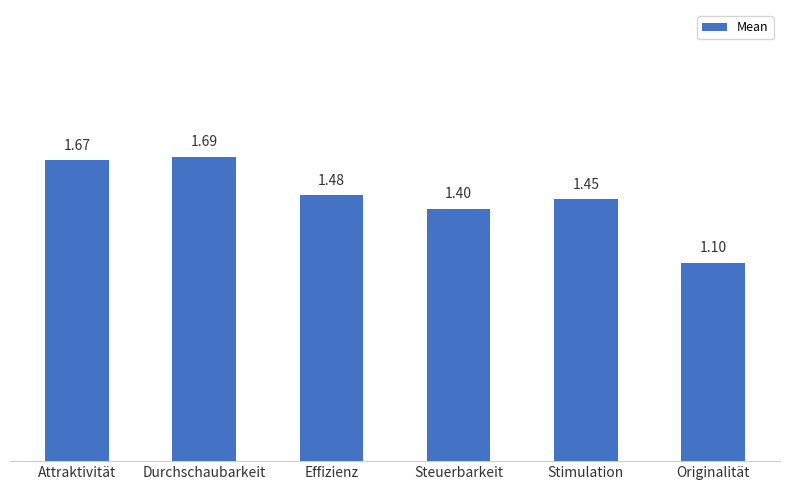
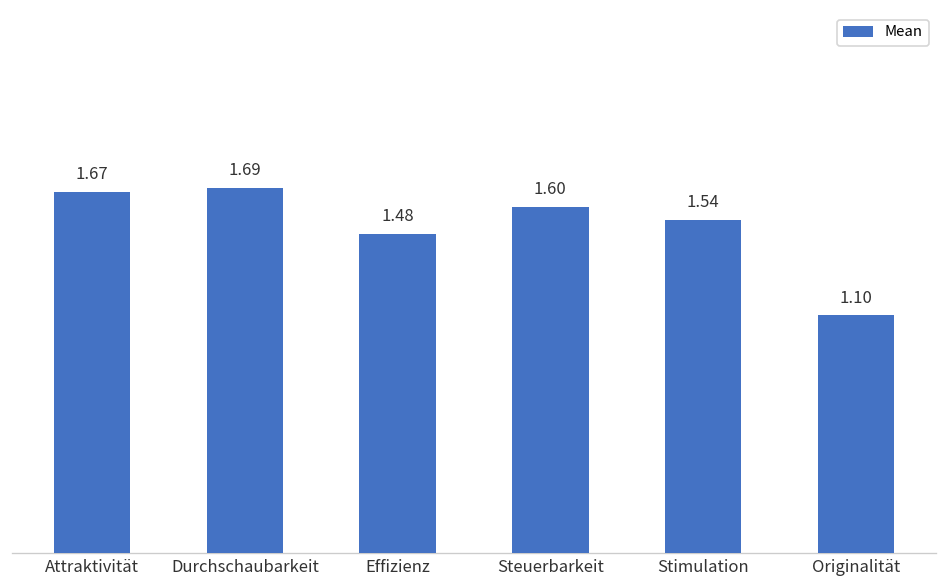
  {
    "Attraktivität": 1.67,
    "Durchschaubarkeit": 1.69,
    "Effizienz": 1.48,
-   "Steuerbarkeit": 1.40,
-   "Stimulation": 1.45,
+   "Steuerbarkeit": 1.60,
+   "Stimulation": 1.54,
    "Originalität": 1.10
  }
